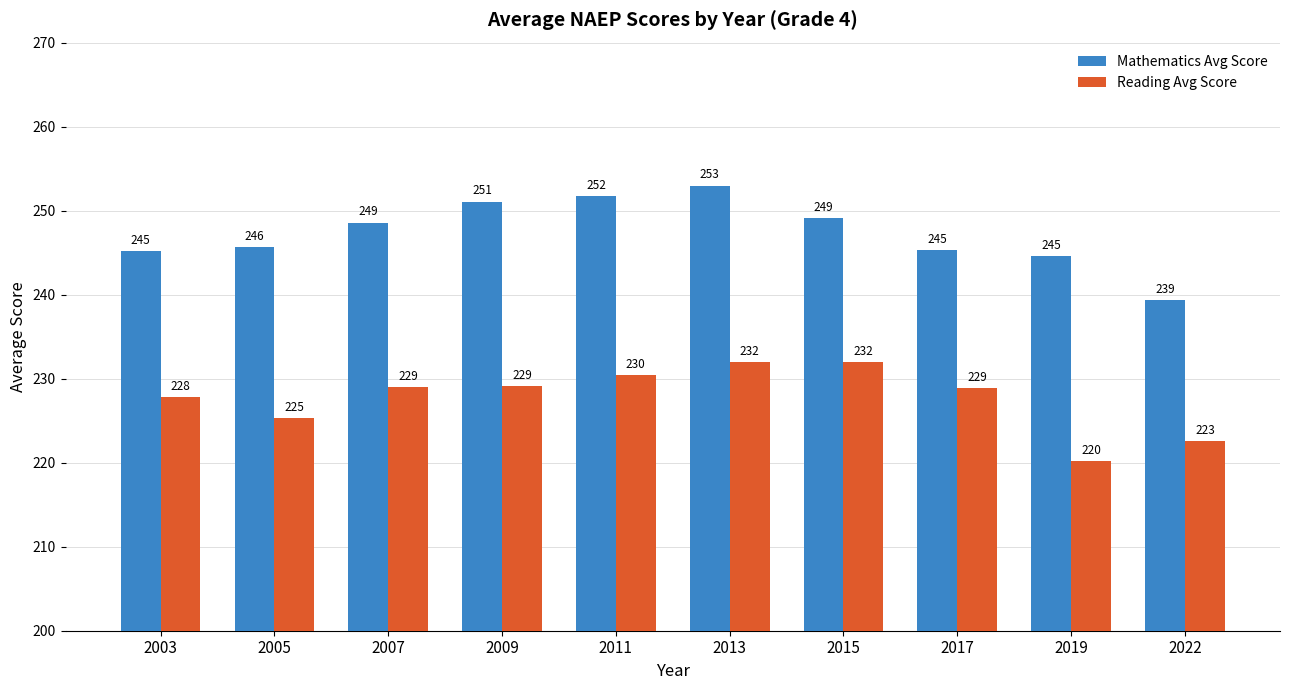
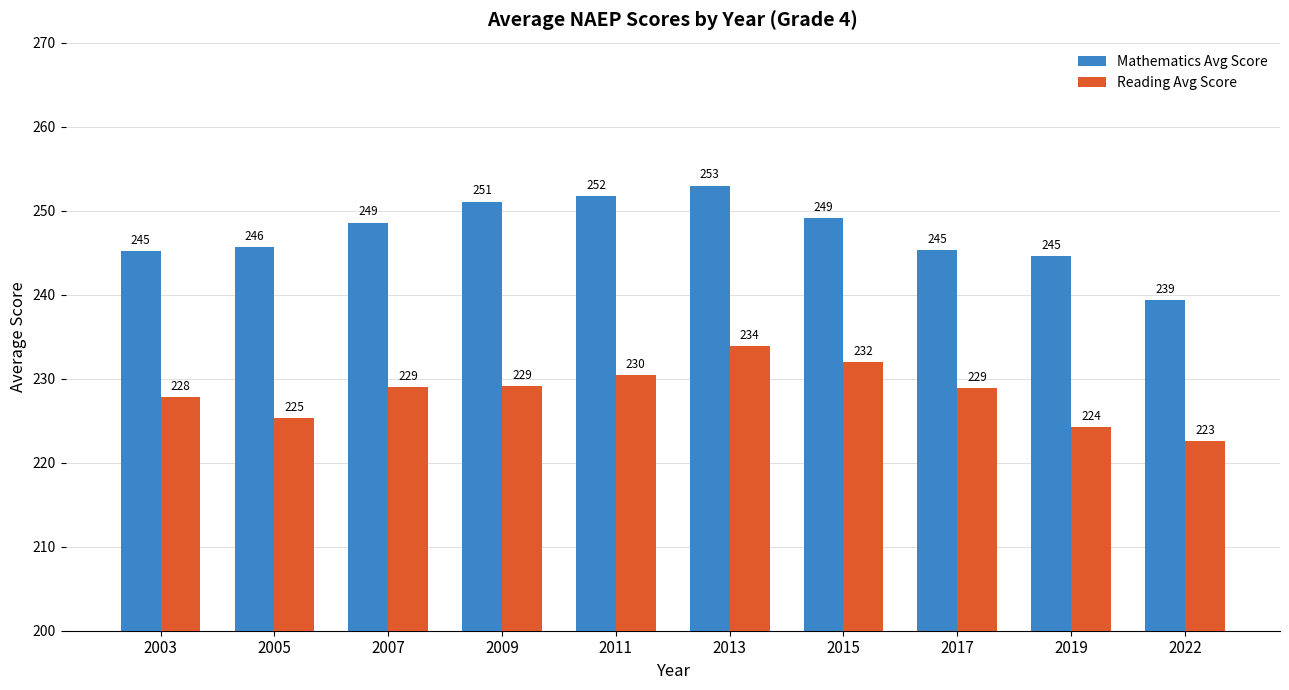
  {
    "Mathematics Avg Score": {
      "2003": 245,
      "2005": 246,
      "2007": 249,
      "2009": 251,
      "2011": 252,
      "2013": 253,
      "2015": 249,
      "2017": 245,
      "2019": 245,
      "2022": 239
    },
    "Reading Avg Score": {
      "2003": 228,
      "2005": 225,
      "2007": 229,
      "2009": 229,
      "2011": 230,
-     "2013": 232,
+     "2013": 234,
      "2015": 232,
      "2017": 229,
-     "2019": 220,
+     "2019": 224,
      "2022": 223
    }
  }
